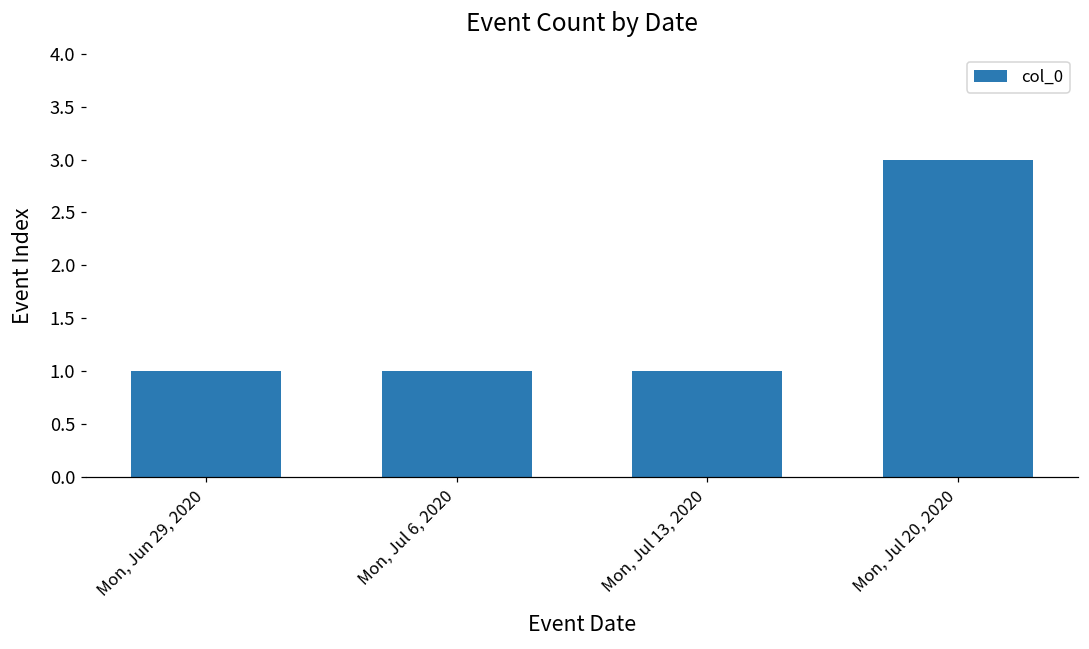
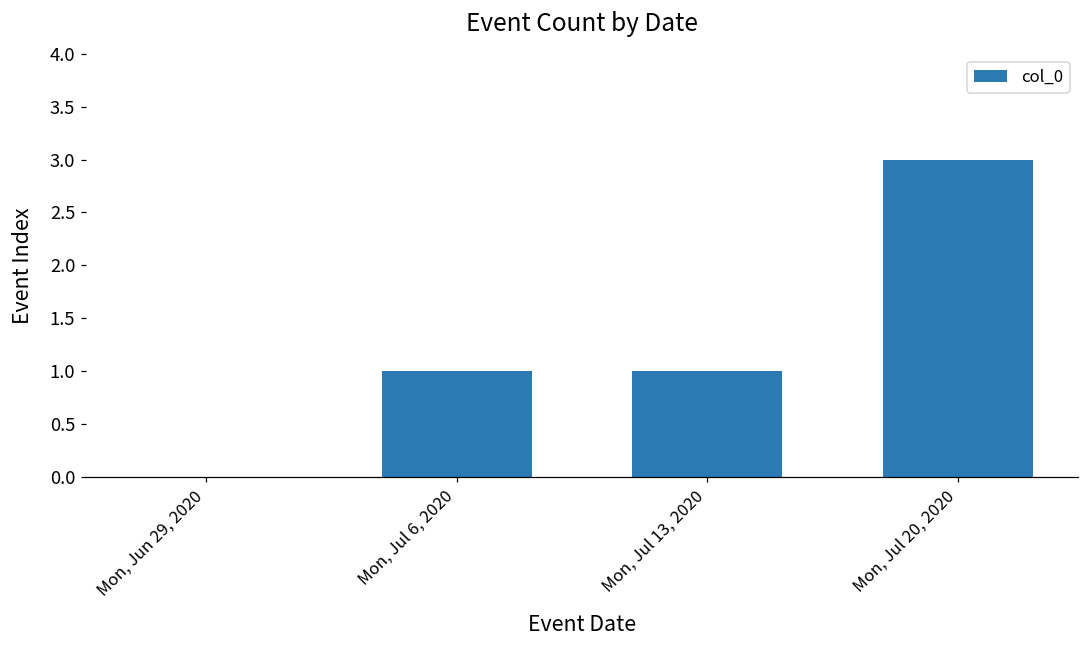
  {
-   "Mon, Jun 29, 2020": 1,
+   "Mon, Jun 29, 2020": 0,
    "Mon, Jul 6, 2020": 1,
    "Mon, Jul 13, 2020": 1,
    "Mon, Jul 20, 2020": 3
  }
